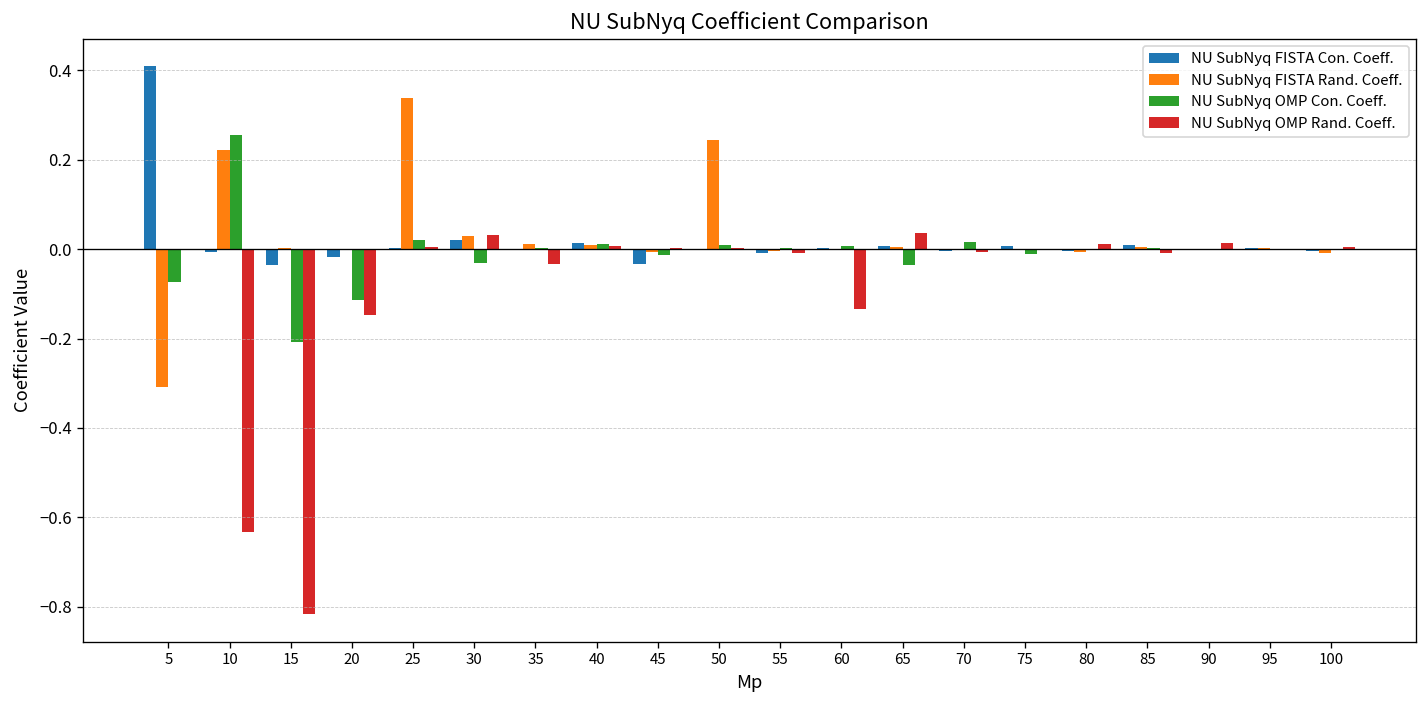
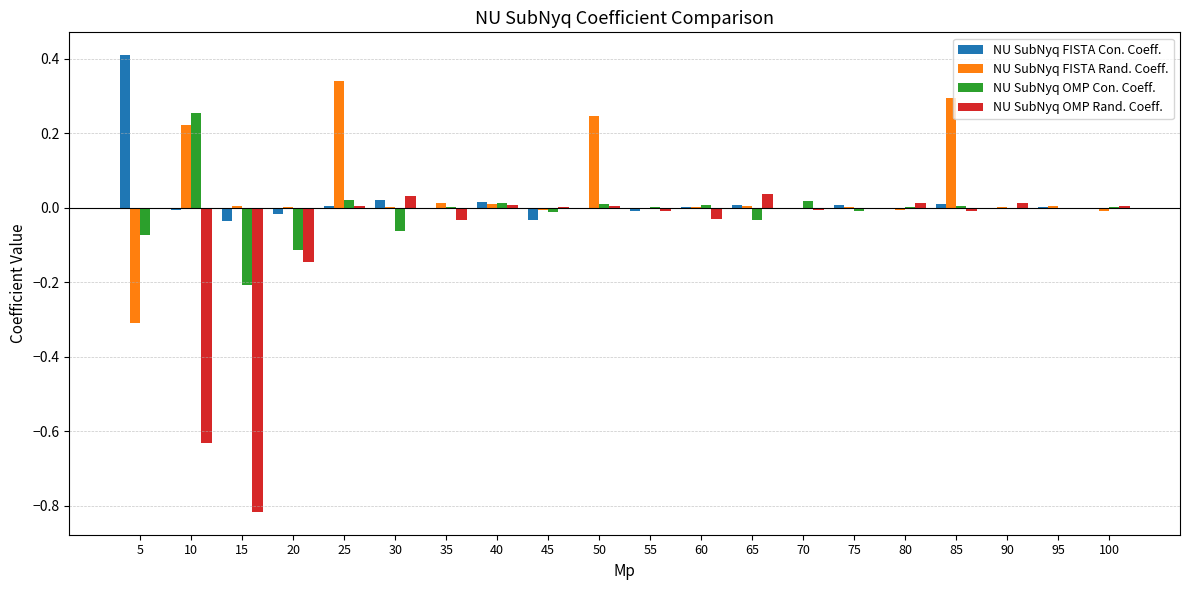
  {
    "NU SubNyq FISTA Con. Coeff.": {
      "5": 0.41,
      "10": -0.01,
      "15": -0.04,
      "20": -0.02,
      "30": 0.02,
      "40": 0.01,
      "45": -0.03,
      "55": -0.01,
      "65": 0.01,
      "75": 0.01,
      "85": 0.01
    },
    "NU SubNyq FISTA Rand. Coeff.": {
      "5": -0.31,
      "10": 0.22,
      "25": 0.34,
-     "30": 0.03,
+     "30": 0.00,
      "35": 0.01,
      "40": 0.01,
      "50": 0.25,
      "80": -0.01,
-     "85": 0.00,
+     "85": 0.29,
      "100": -0.01
    },
    "NU SubNyq OMP Con. Coeff.": {
      "5": -0.07,
      "10": 0.25,
      "15": -0.21,
      "20": -0.11,
      "25": 0.02,
-     "30": -0.03,
+     "30": -0.06,
      "40": 0.01,
      "45": -0.01,
      "50": 0.01,
      "60": 0.01,
      "65": -0.03,
      "70": 0.02,
      "75": -0.01
    },
    "NU SubNyq OMP Rand. Coeff.": {
      "5": 0.00,
      "10": -0.63,
      "15": -0.82,
      "20": -0.15,
      "30": 0.03,
      "35": -0.03,
      "55": -0.01,
-     "60": -0.13,
+     "60": -0.03,
      "65": 0.04,
      "80": 0.01,
      "85": -0.01,
      "90": 0.01
    }
  }
